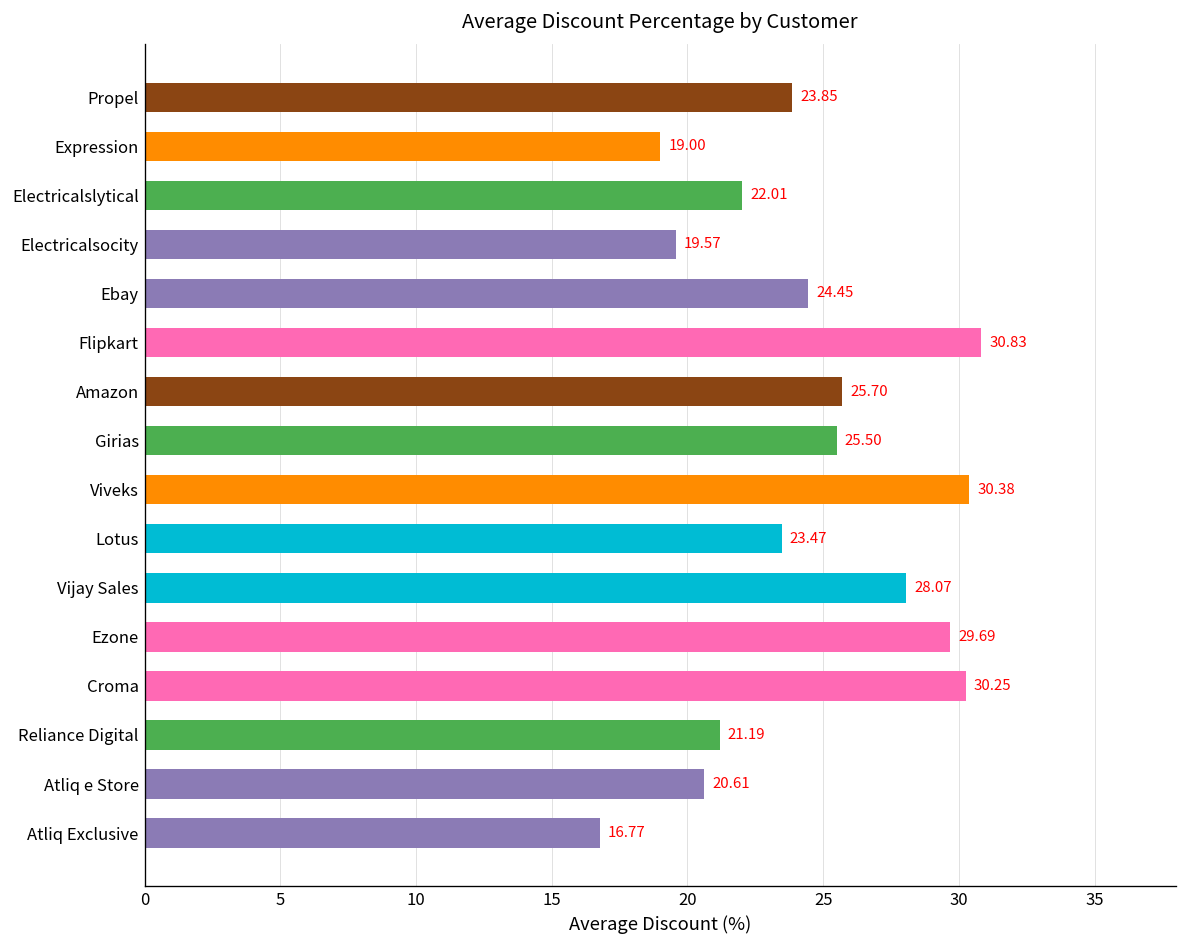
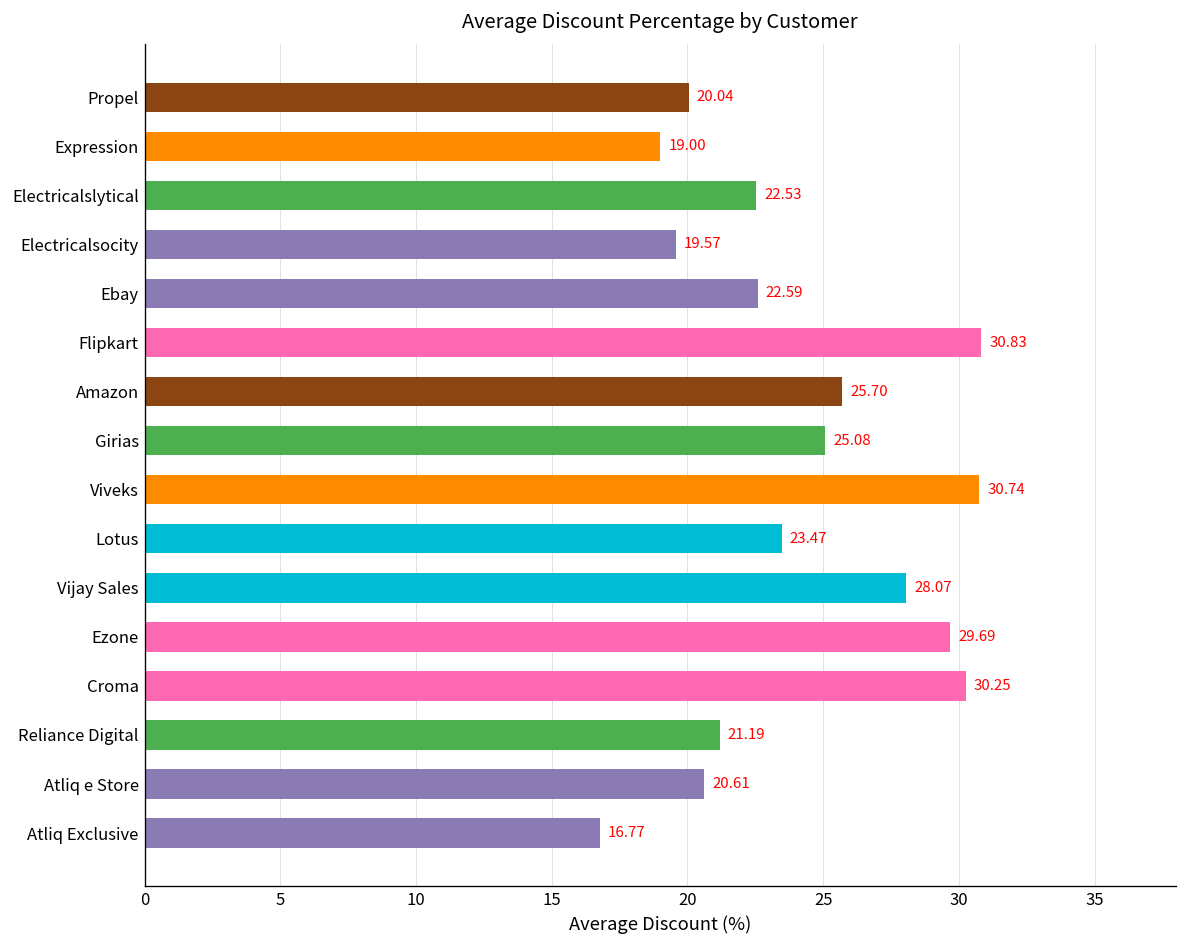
  {
-   "Propel": 23.85,
+   "Propel": 20.04,
    "Expression": 19.00,
-   "Electricalslytical": 22.01,
+   "Electricalslytical": 22.53,
    "Electricalsocity": 19.57,
-   "Ebay": 24.45,
+   "Ebay": 22.59,
    "Flipkart": 30.83,
    "Amazon": 25.70,
-   "Girias": 25.50,
-   "Viveks": 30.38,
+   "Girias": 25.08,
+   "Viveks": 30.74,
    "Lotus": 23.47,
    "Vijay Sales": 28.07,
    "Ezone": 29.69,
    "Croma": 30.25,
    "Reliance Digital": 21.19,
    "Atliq e Store": 20.61,
    "Atliq Exclusive": 16.77
  }
